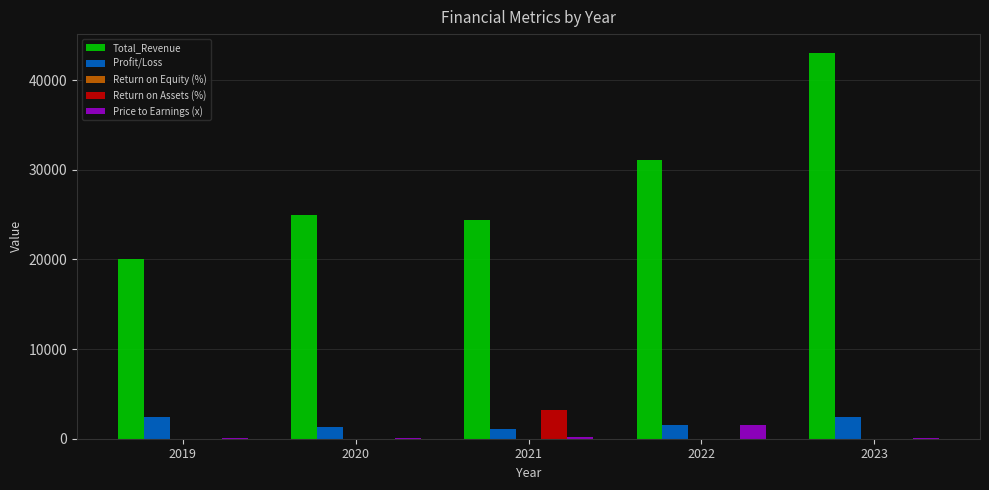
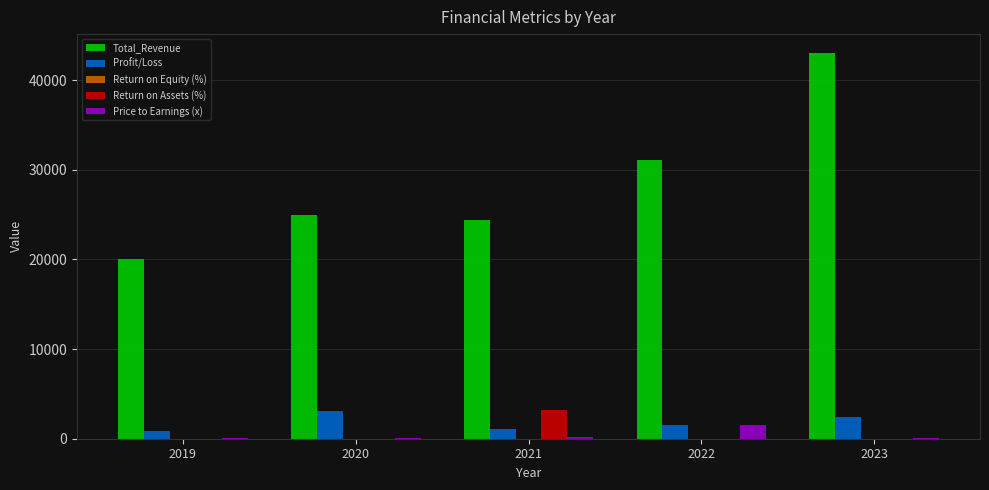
  {
    "Total_Revenue": {
      "2019": 20000,
      "2020": 25000,
      "2021": 24000,
      "2022": 31000,
      "2023": 43000
    },
    "Profit/Loss": {
-     "2019": 2000,
-     "2020": 1000,
+     "2019": 1000,
+     "2020": 3000,
      "2021": 1000,
      "2022": 1000,
      "2023": 2000
    },
    "Return on Assets (%)": {
      "2021": 3000
    },
    "Price to Earnings (x)": {
      "2022": 2000
    }
  }
